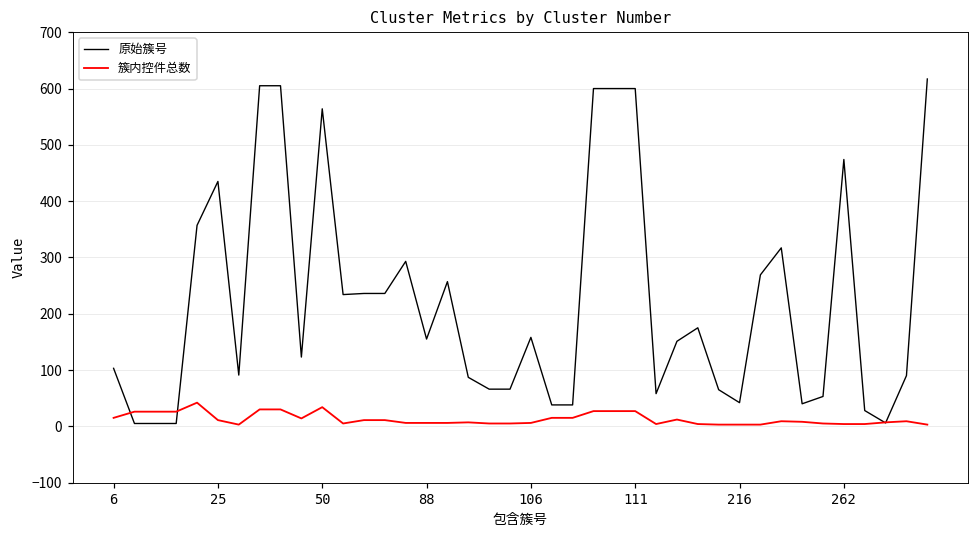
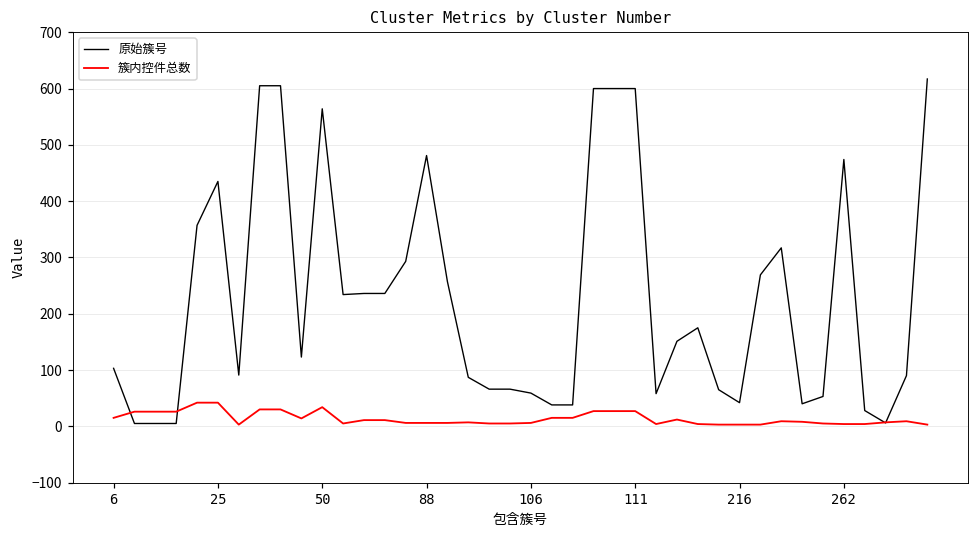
  {
    "原始簇号": {
      "25": 440,
      "50": 560,
-     "88": 160,
-     "106": 160,
+     "88": 480,
+     "106": 60,
      "111": 600,
      "216": 40,
      "262": 470
    },
    "簇内控件总数": {
-     "25": 10,
+     "25": 40,
      "50": 30,
      "88": 10,
      "106": 10,
      "111": 30,
      "216": 0,
      "262": 0
    }
  }
